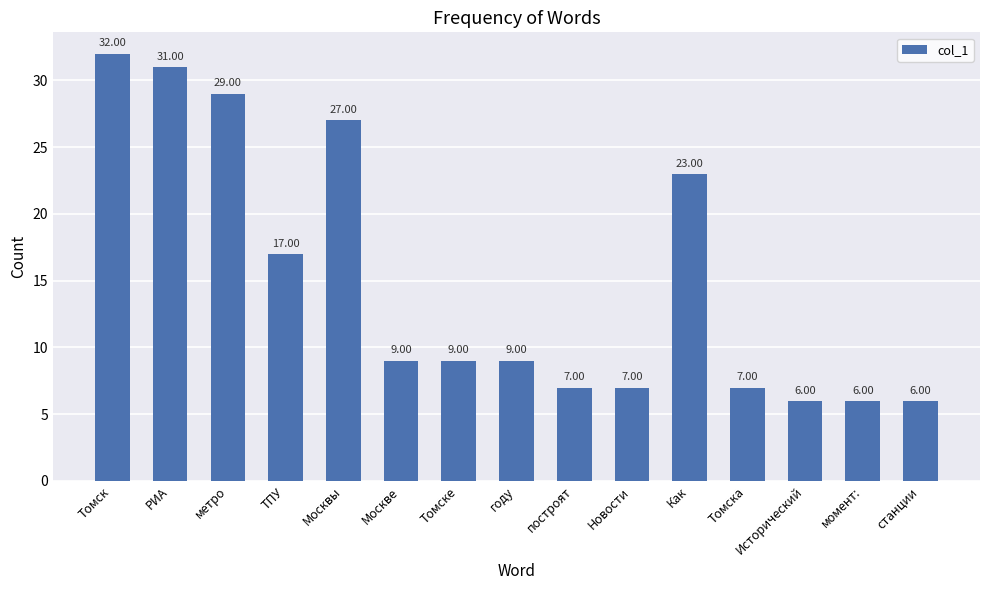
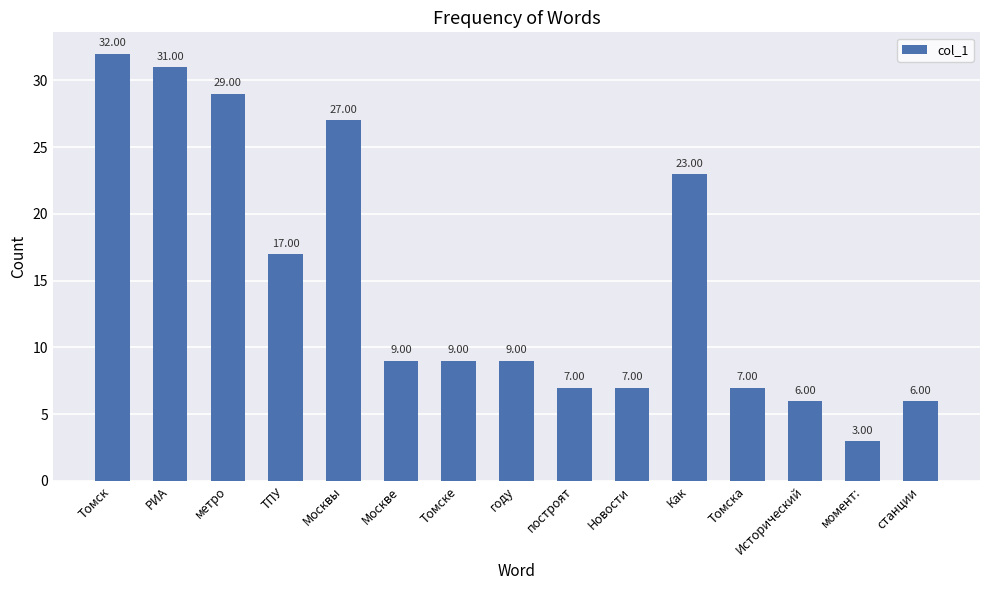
  {
    "Томск": 32.00,
    "РИА": 31.00,
    "метро": 29.00,
    "ТПУ": 17.00,
    "Москвы": 27.00,
    "Москве": 9.00,
    "Томске": 9.00,
    "году": 9.00,
    "построят": 7.00,
    "Новости": 7.00,
    "Как": 23.00,
    "Томска": 7.00,
    "Исторический": 6.00,
-   "момент:": 6.00,
+   "момент:": 3.00,
    "станции": 6.00
  }
